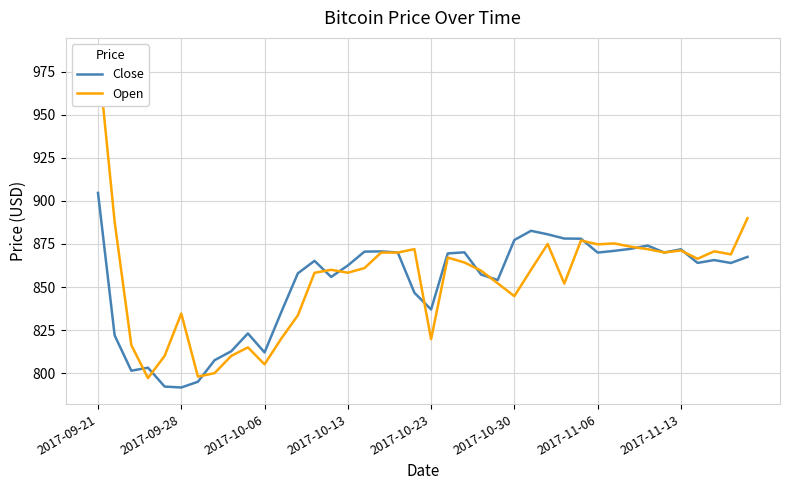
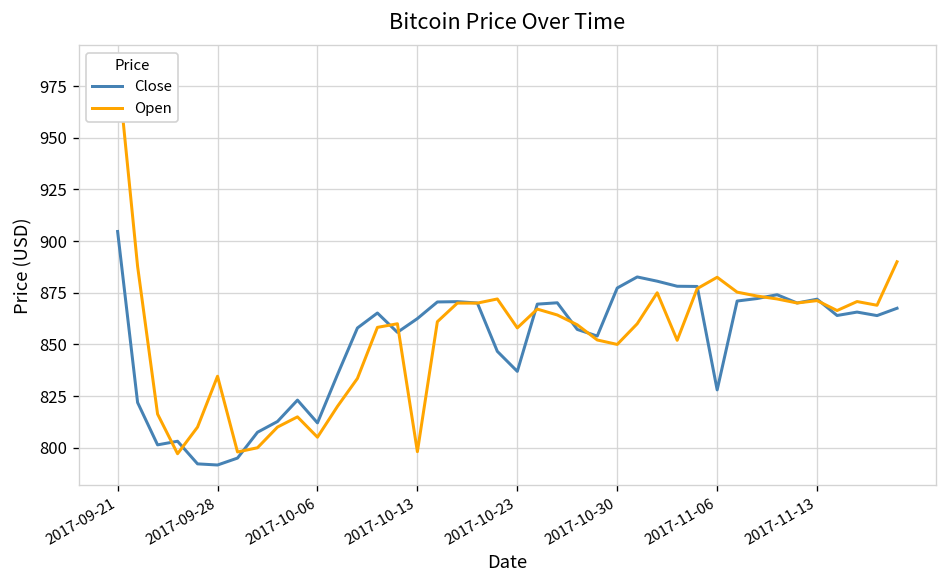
  {
    "Close": {
      "2017-09-21": 905,
      "2017-09-28": 792,
      "2017-10-06": 812,
      "2017-10-13": 863,
      "2017-10-23": 837,
      "2017-10-30": 877,
-     "2017-11-06": 870
+     "2017-11-06": 828
    },
    "Open": {
      "2017-09-28": 835,
      "2017-10-06": 805,
-     "2017-10-13": 858,
-     "2017-10-23": 820,
-     "2017-10-30": 845,
-     "2017-11-06": 875
+     "2017-10-13": 798,
+     "2017-10-23": 858,
+     "2017-10-30": 850,
+     "2017-11-06": 883
    }
  }
